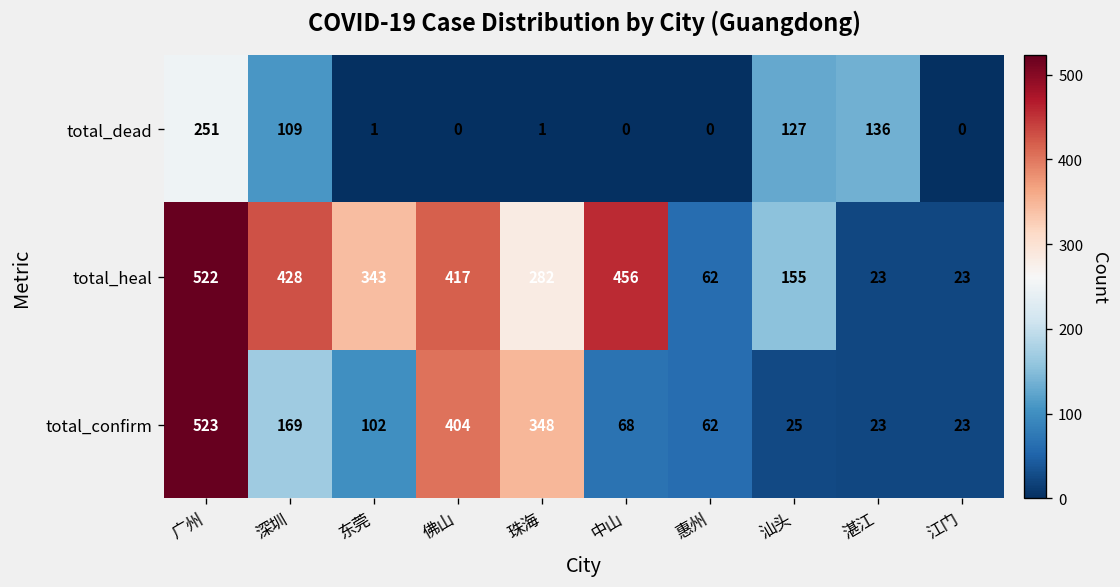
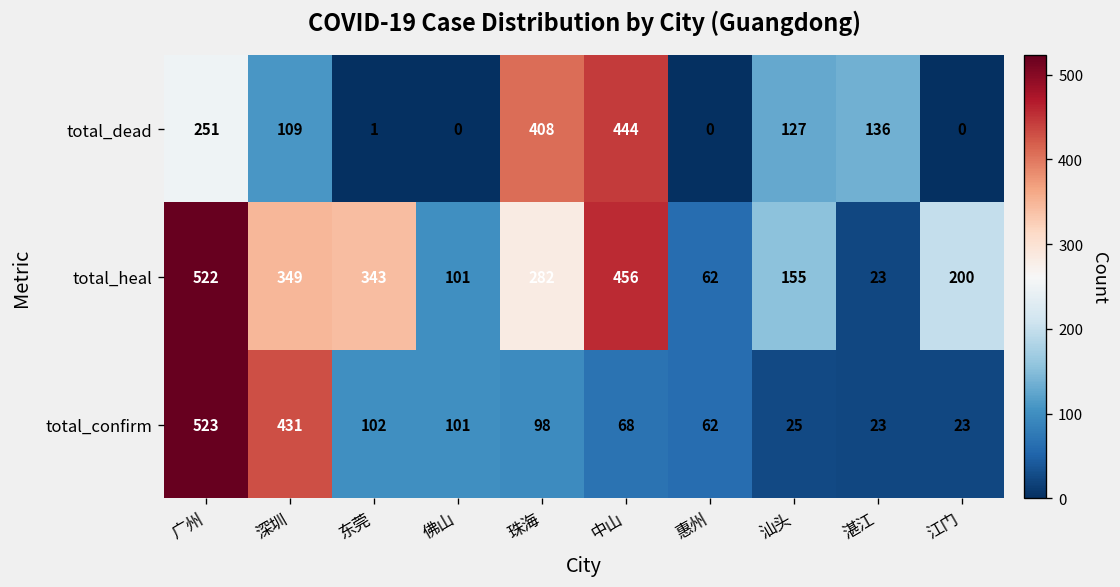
  {
    "total_dead": {
      "广州": 251,
      "深圳": 109,
      "东莞": 1,
      "佛山": 0,
-     "珠海": 1,
-     "中山": 0,
+     "珠海": 408,
+     "中山": 444,
      "惠州": 0,
      "汕头": 127,
      "湛江": 136,
      "江门": 0
    },
    "total_heal": {
      "广州": 522,
-     "深圳": 428,
+     "深圳": 349,
      "东莞": 343,
-     "佛山": 417,
+     "佛山": 101,
      "中山": 456,
      "惠州": 62,
      "汕头": 155,
      "湛江": 23,
-     "江门": 23
+     "江门": 200
    },
    "total_confirm": {
      "广州": 523,
-     "深圳": 169,
+     "深圳": 431,
      "东莞": 102,
-     "佛山": 404,
-     "珠海": 348,
+     "佛山": 101,
+     "珠海": 98,
      "中山": 68,
      "惠州": 62,
      "汕头": 25,
      "湛江": 23,
      "江门": 23
    }
  }
